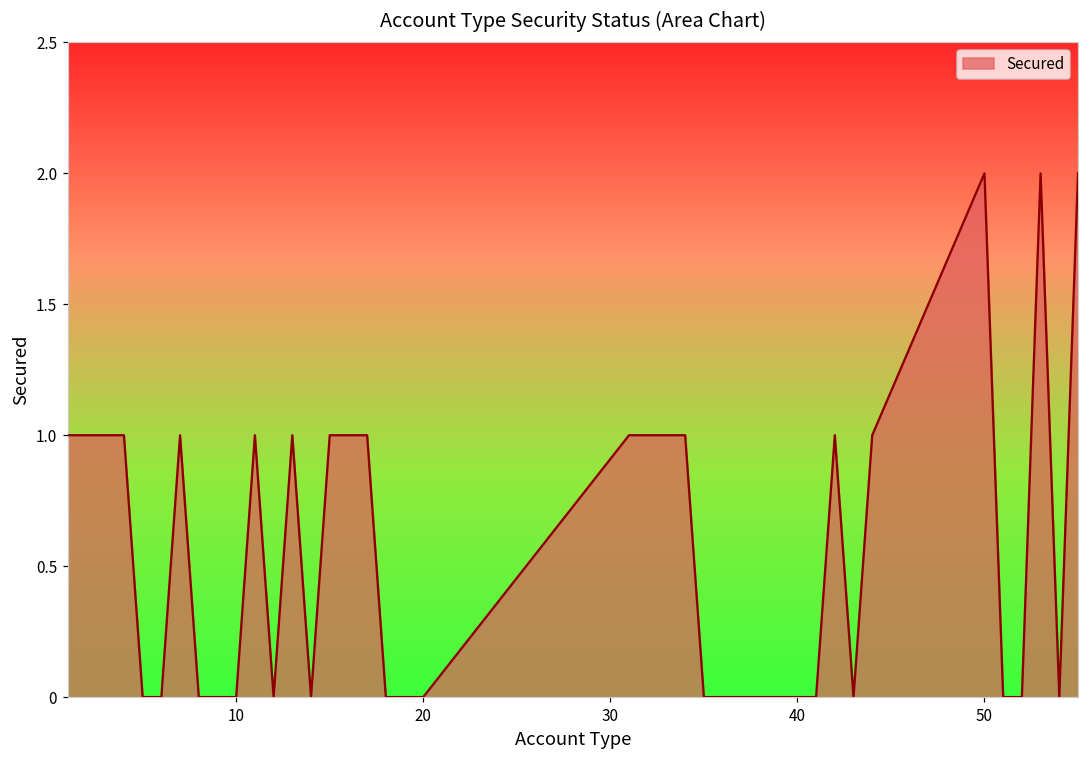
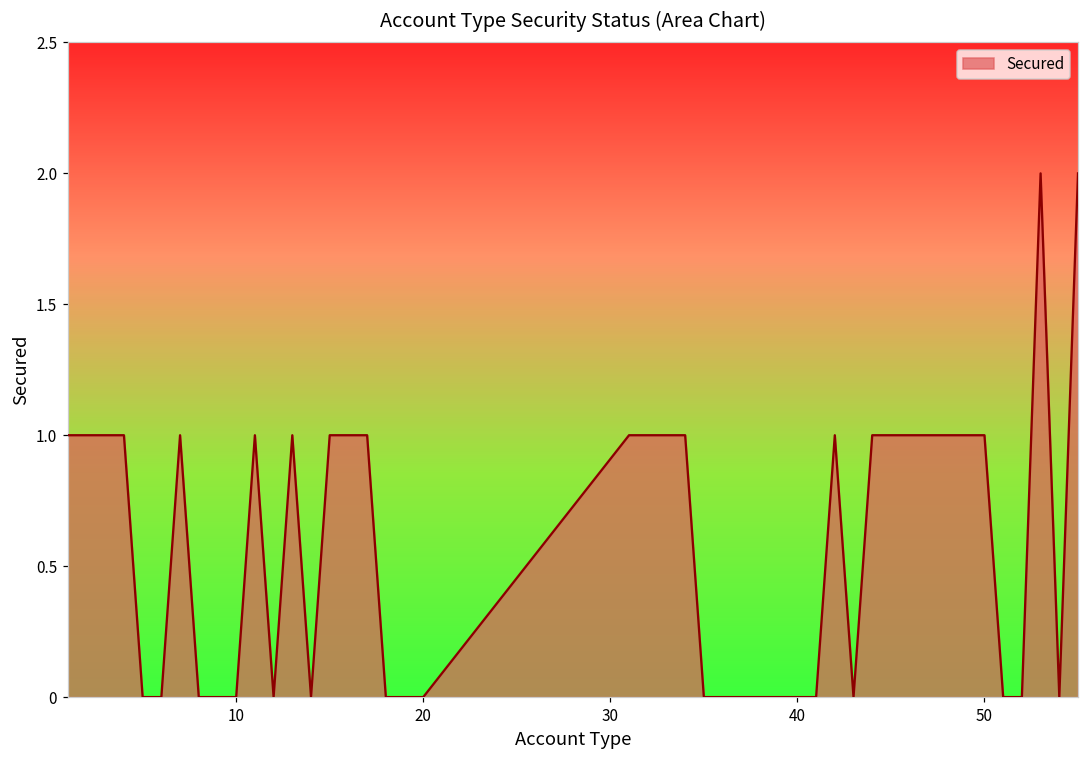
  {
    "10": 0,
    "20": 0,
    "40": 0,
-   "50": 2
+   "50": 1
  }
